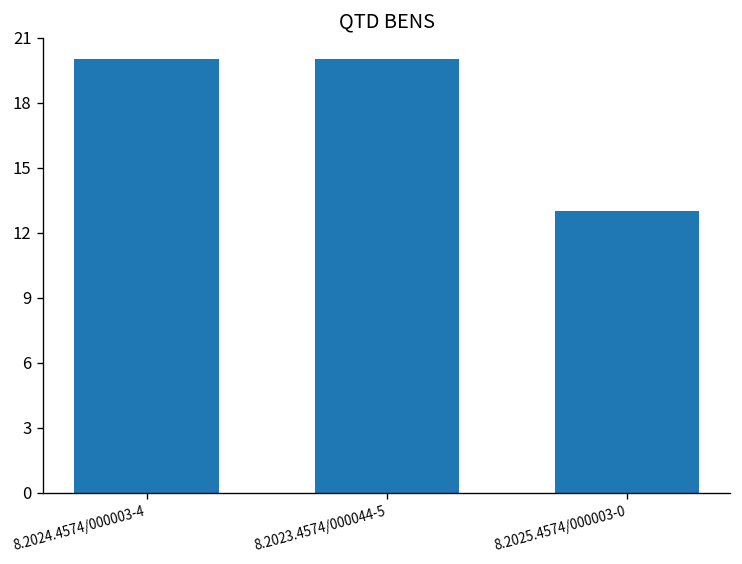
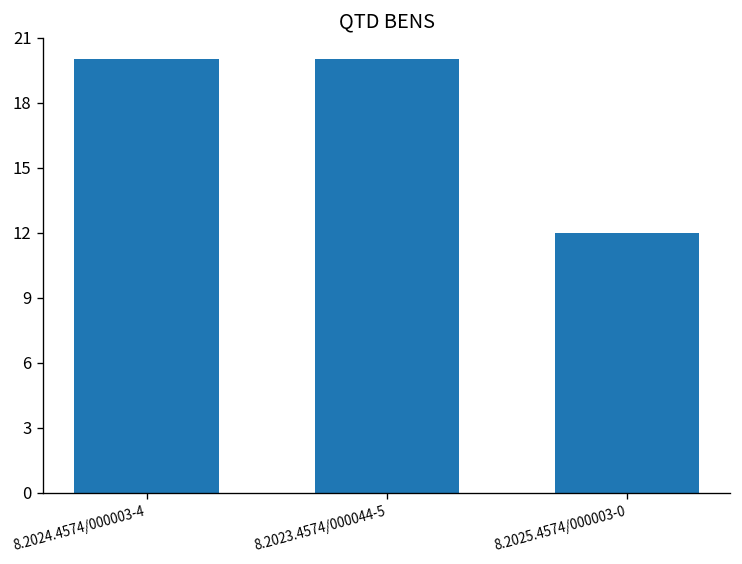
  {
    "8.2024.4574/000003-4": 20,
    "8.2023.4574/000044-5": 20,
-   "8.2025.4574/000003-0": 13
+   "8.2025.4574/000003-0": 12
  }
